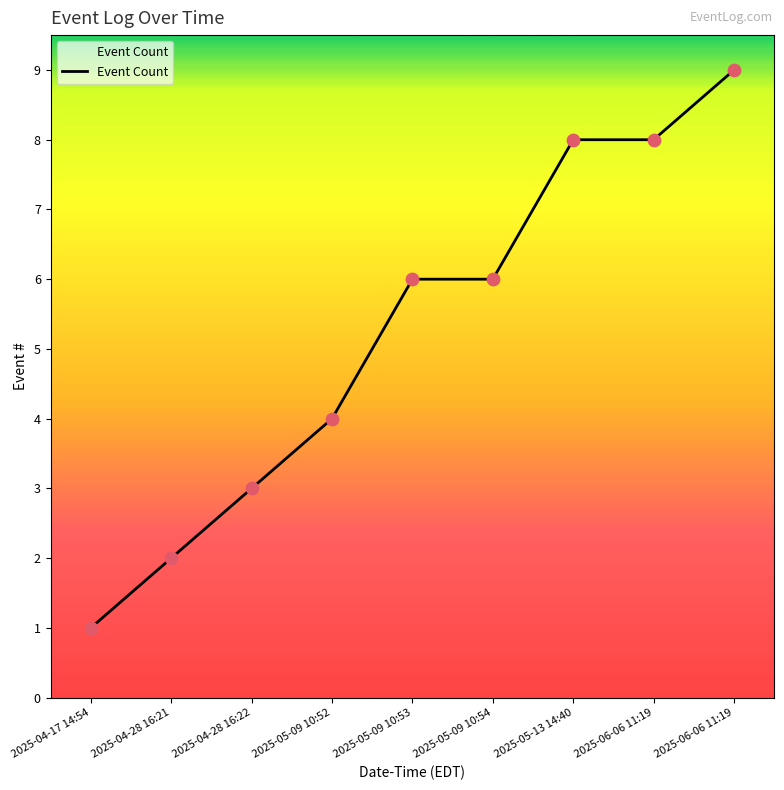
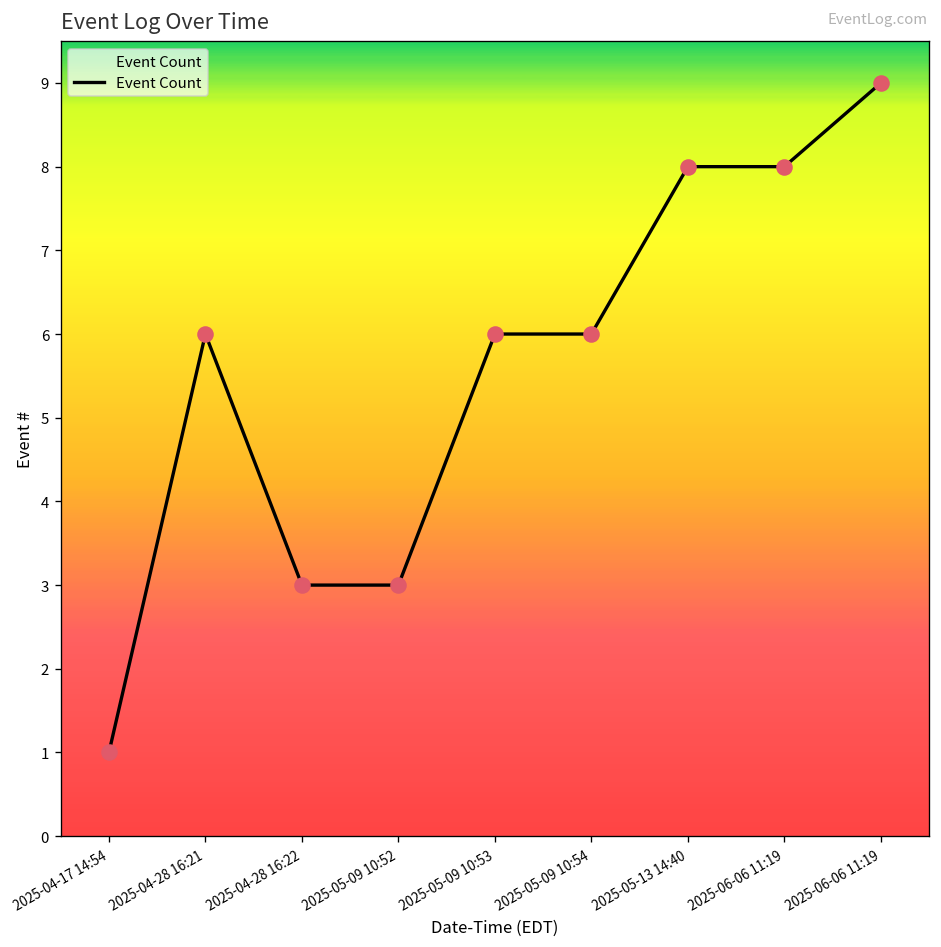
  {
    "2025-04-17 14:54": 1,
-   "2025-04-28 16:21": 2,
+   "2025-04-28 16:21": 6,
    "2025-04-28 16:22": 3,
-   "2025-05-09 10:52": 4,
+   "2025-05-09 10:52": 3,
    "2025-05-09 10:53": 6,
    "2025-05-09 10:54": 6,
    "2025-05-13 14:40": 8
  }
